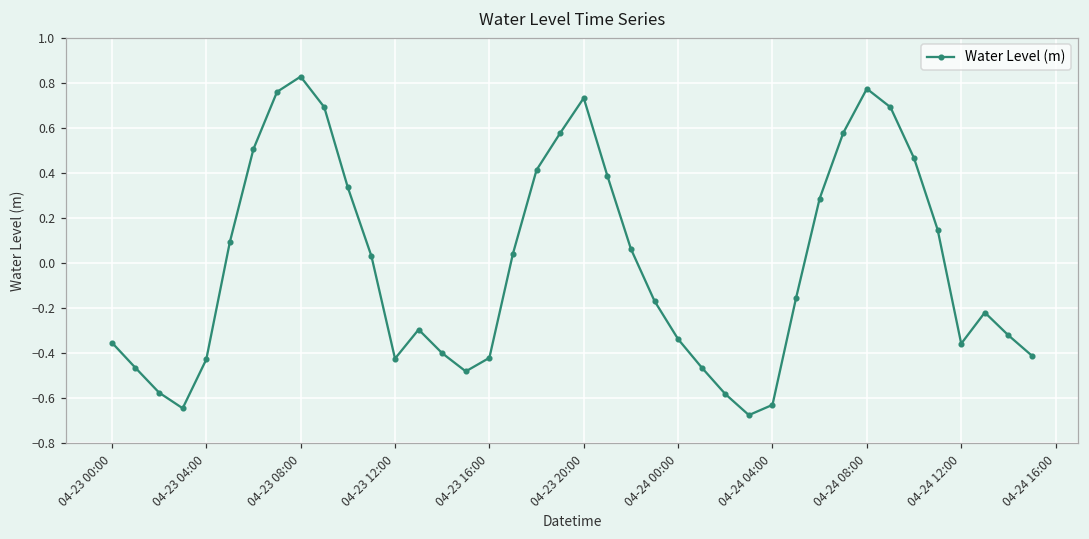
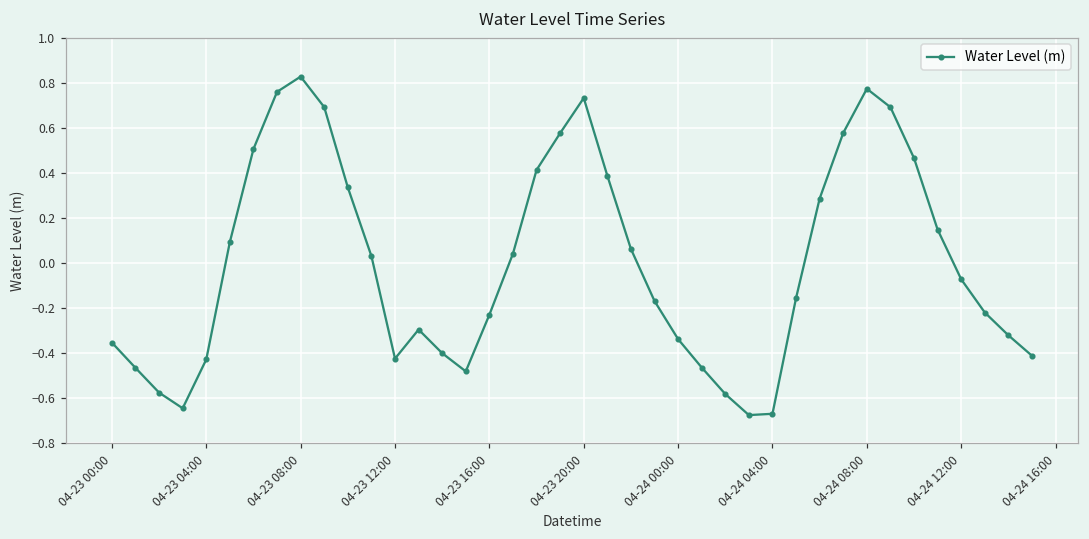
  {
    "04-23 00:00": -0.35,
    "04-23 04:00": -0.43,
    "04-23 08:00": 0.83,
    "04-23 12:00": -0.42,
-   "04-23 16:00": -0.42,
+   "04-23 16:00": -0.23,
    "04-23 20:00": 0.73,
    "04-24 00:00": -0.34,
-   "04-24 04:00": -0.63,
+   "04-24 04:00": -0.67,
    "04-24 08:00": 0.77,
-   "04-24 12:00": -0.36
+   "04-24 12:00": -0.07
  }
